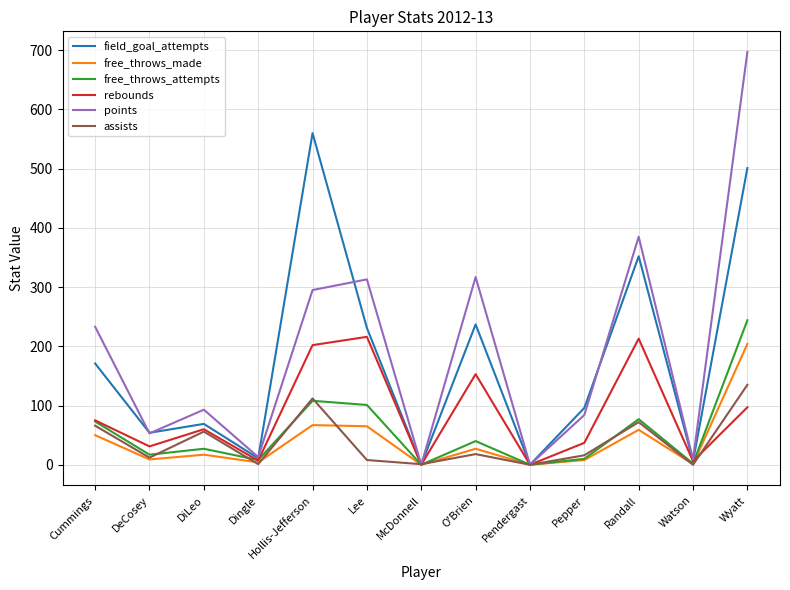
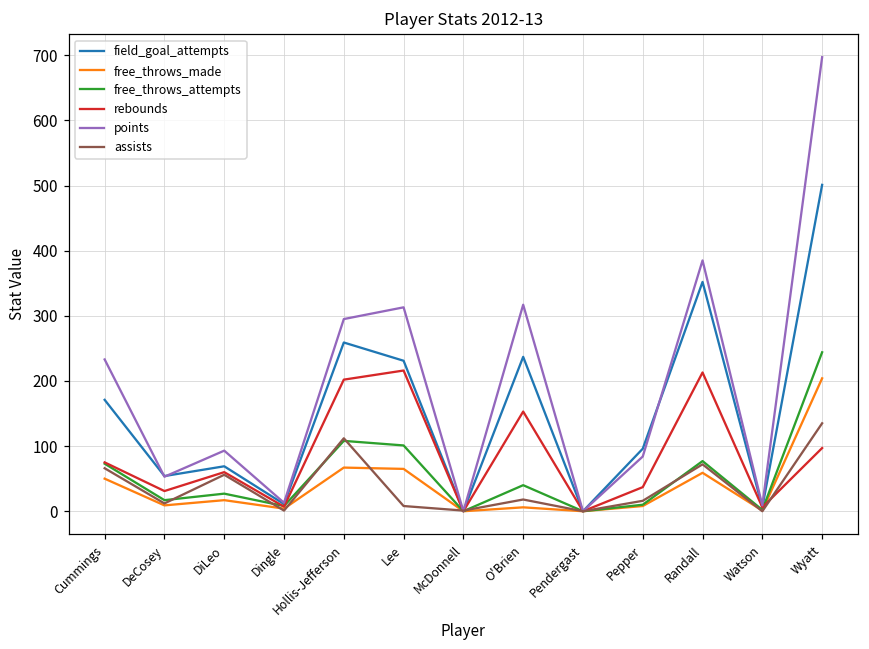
  {
    "field_goal_attempts": {
      "Cummings": 170,
      "DiLeo": 70,
-     "Hollis-Jefferson": 560,
+     "Hollis-Jefferson": 260,
      "Lee": 230,
      "O'Brien": 240,
      "Pepper": 100,
      "Randall": 350,
      "Wyatt": 500
    },
    "free_throws_made": {
      "Cummings": 50,
      "DiLeo": 20,
      "Hollis-Jefferson": 70,
      "Lee": 70,
-     "O'Brien": 30,
+     "O'Brien": 10,
      "Randall": 60,
      "Wyatt": 200
    },
    "free_throws_attempts": {
      "DeCosey": 20,
      "DiLeo": 30,
      "Lee": 100,
      "O'Brien": 40,
      "Randall": 80,
      "Wyatt": 240
    },
    "rebounds": {
      "DeCosey": 30,
      "Hollis-Jefferson": 200,
      "Lee": 220,
      "O'Brien": 150,
      "Pepper": 40,
      "Randall": 210,
      "Wyatt": 100
    },
    "points": {
      "Cummings": 230,
      "DiLeo": 90,
      "Hollis-Jefferson": 300,
      "Lee": 310,
      "O'Brien": 320,
      "Pepper": 80,
      "Randall": 390,
      "Wyatt": 700
    },
    "assists": {
      "Cummings": 70,
      "Lee": 10,
      "O'Brien": 20,
      "Pepper": 20,
      "Randall": 70,
      "Wyatt": 140
    }
  }
